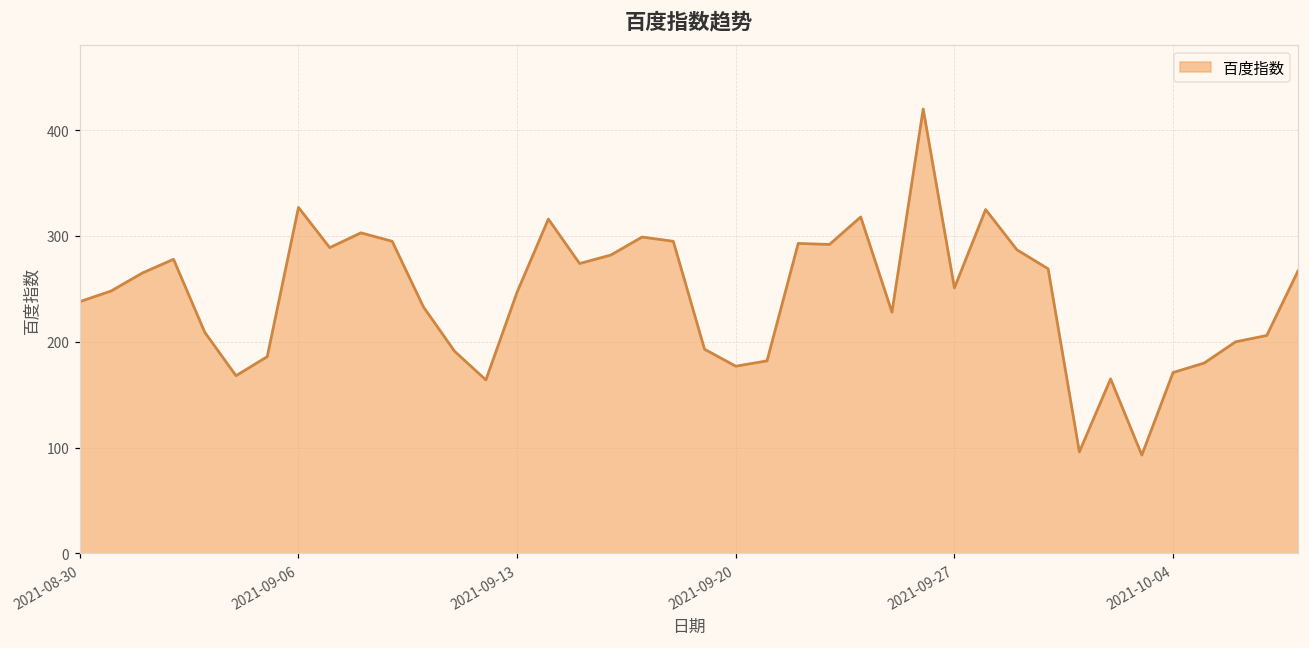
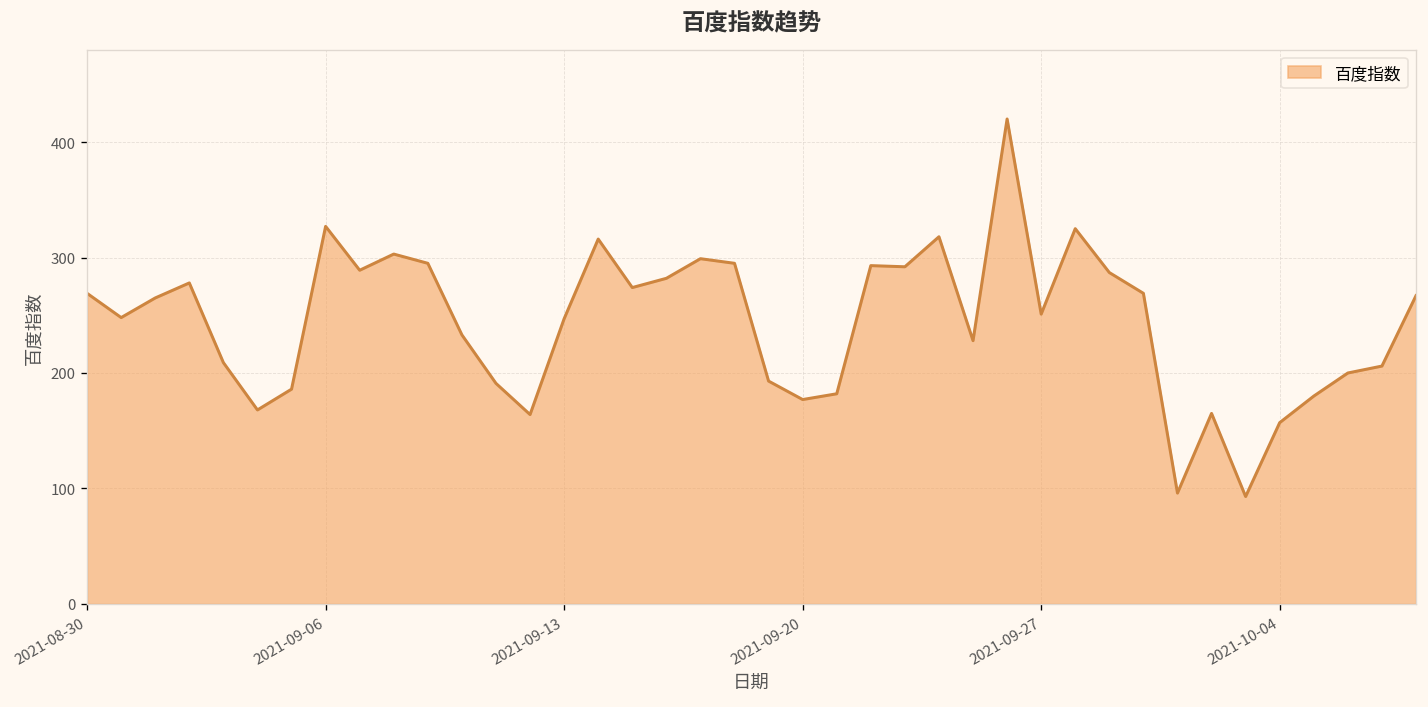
  {
-   "2021-08-30": 240,
+   "2021-08-30": 270,
    "2021-09-06": 330,
    "2021-09-13": 250,
    "2021-09-20": 180,
    "2021-09-27": 250,
-   "2021-10-04": 170
+   "2021-10-04": 160
  }
